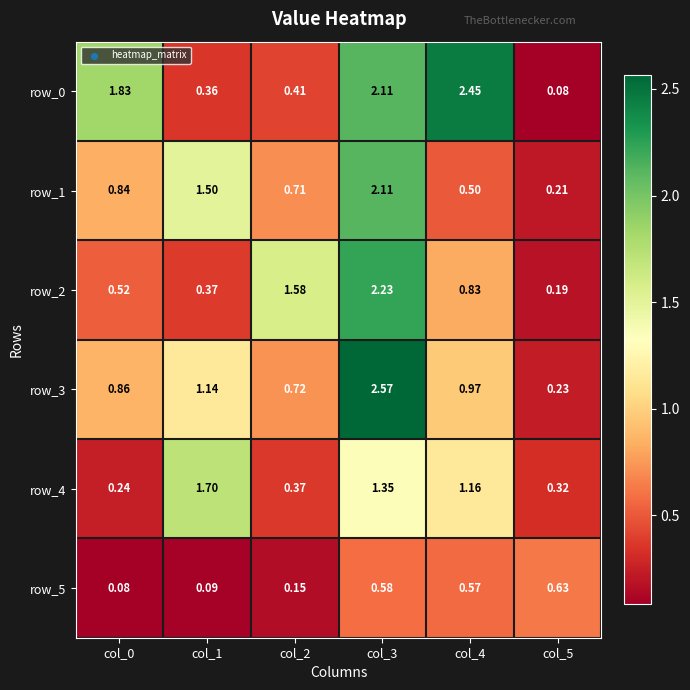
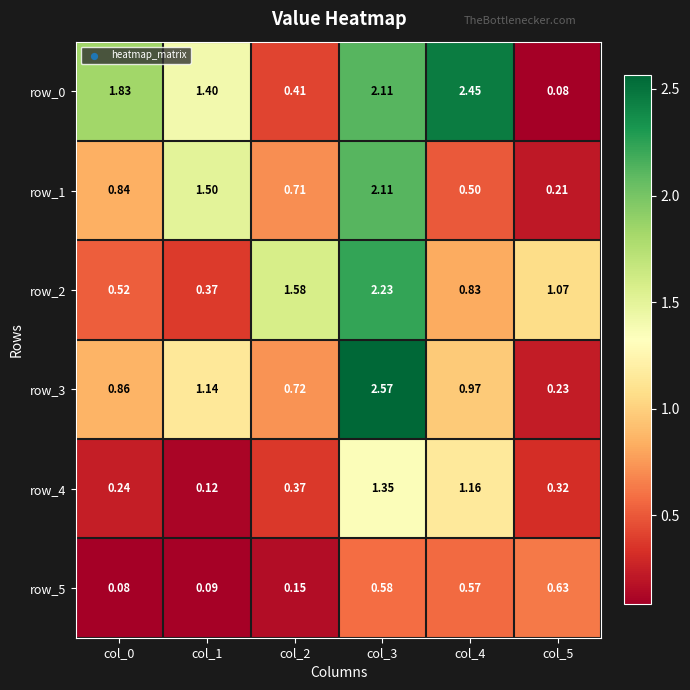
  {
    "row_0": {
      "col_0": 1.83,
-     "col_1": 0.36,
+     "col_1": 1.40,
      "col_2": 0.41,
      "col_3": 2.11,
      "col_4": 2.45,
      "col_5": 0.08
    },
    "row_1": {
      "col_0": 0.84,
      "col_1": 1.50,
      "col_2": 0.71,
      "col_3": 2.11,
      "col_4": 0.50,
      "col_5": 0.21
    },
    "row_2": {
      "col_0": 0.52,
      "col_1": 0.37,
      "col_2": 1.58,
      "col_3": 2.23,
      "col_4": 0.83,
-     "col_5": 0.19
+     "col_5": 1.07
    },
    "row_3": {
      "col_0": 0.86,
      "col_1": 1.14,
      "col_2": 0.72,
      "col_3": 2.57,
      "col_4": 0.97,
      "col_5": 0.23
    },
    "row_4": {
      "col_0": 0.24,
-     "col_1": 1.70,
+     "col_1": 0.12,
      "col_2": 0.37,
      "col_3": 1.35,
      "col_4": 1.16,
      "col_5": 0.32
    },
    "row_5": {
      "col_0": 0.08,
      "col_1": 0.09,
      "col_2": 0.15,
      "col_3": 0.58,
      "col_4": 0.57,
      "col_5": 0.63
    }
  }
